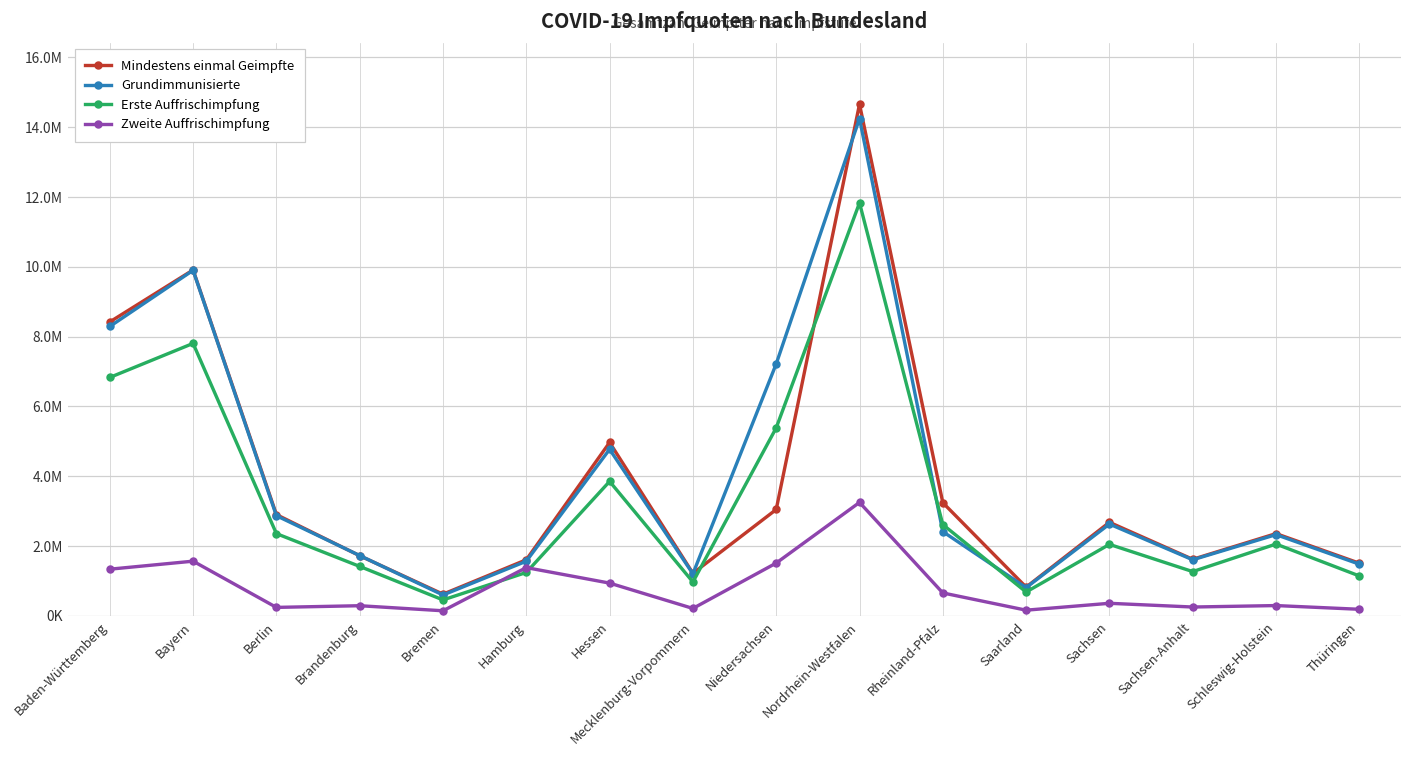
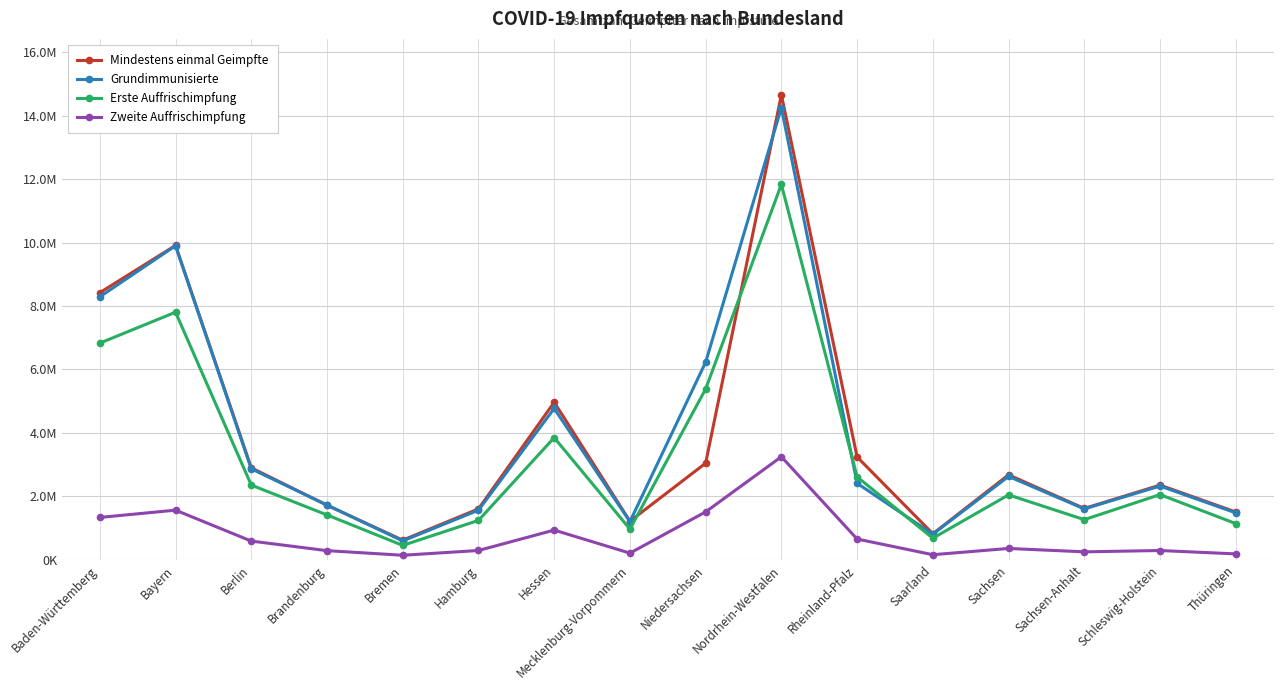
  {
    "Mindestens einmal Geimpfte": {
      "Baden-Württemberg": 8400000,
      "Hessen": 5000000,
      "Niedersachsen": 3000000,
      "Nordrhein-Westfalen": 14700000,
      "Rheinland-Pfalz": 3200000
    },
    "Grundimmunisierte": {
      "Baden-Württemberg": 8300000,
      "Hessen": 4800000,
-     "Niedersachsen": 7200000,
+     "Niedersachsen": 6200000,
      "Nordrhein-Westfalen": 14200000,
      "Rheinland-Pfalz": 2400000
    },
    "Erste Auffrischimpfung": {
      "Baden-Württemberg": 6800000,
      "Bayern": 7800000,
      "Berlin": 2400000,
      "Brandenburg": 1400000,
      "Bremen": 500000,
      "Hamburg": 1200000,
      "Hessen": 3900000,
      "Mecklenburg-Vorpommern": 1000000,
      "Niedersachsen": 5400000,
      "Nordrhein-Westfalen": 11800000,
      "Rheinland-Pfalz": 2600000,
      "Saarland": 700000,
      "Sachsen": 2000000,
      "Sachsen-Anhalt": 1300000,
      "Schleswig-Holstein": 2100000,
      "Thüringen": 1100000
    },
    "Zweite Auffrischimpfung": {
      "Baden-Württemberg": 1300000,
      "Bayern": 1600000,
-     "Berlin": 200000,
+     "Berlin": 600000,
      "Brandenburg": 300000,
      "Bremen": 100000,
-     "Hamburg": 1400000,
+     "Hamburg": 300000,
      "Hessen": 900000,
      "Mecklenburg-Vorpommern": 200000,
      "Niedersachsen": 1500000,
      "Nordrhein-Westfalen": 3300000,
      "Rheinland-Pfalz": 700000,
      "Saarland": 200000,
      "Sachsen": 400000,
      "Sachsen-Anhalt": 300000,
      "Schleswig-Holstein": 300000,
      "Thüringen": 200000
    }
  }
